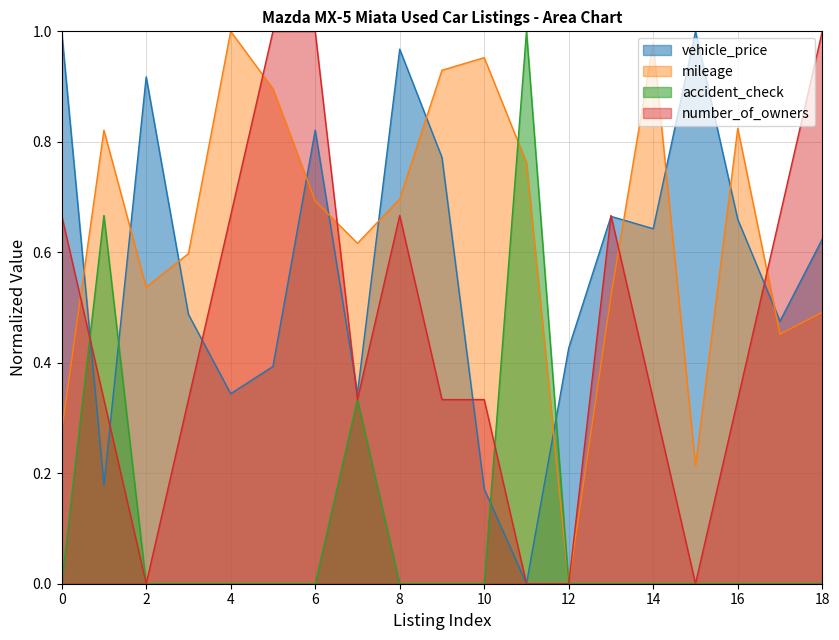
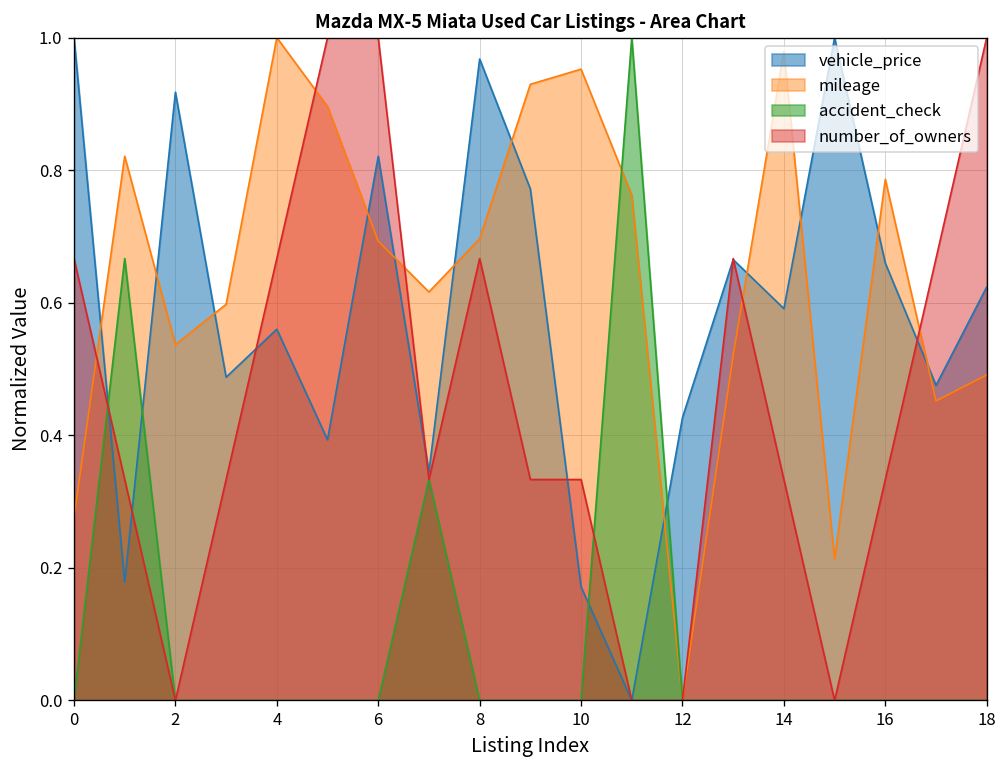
  {
    "vehicle_price": {
      "0": 1.00,
      "2": 0.92,
-     "4": 0.34,
+     "4": 0.56,
      "6": 0.82,
      "8": 0.97,
      "10": 0.17,
      "12": 0.43,
-     "14": 0.64,
+     "14": 0.59,
      "16": 0.66,
      "18": 0.62
    },
    "mileage": {
      "0": 0.28,
      "2": 0.54,
      "4": 1.00,
      "6": 0.69,
      "8": 0.70,
      "10": 0.95,
-     "16": 0.82,
+     "16": 0.79,
      "18": 0.49
    },
    "accident_check": {
      "0": 0.00,
      "4": 0.00,
      "6": 0.00,
      "8": 0.00,
      "10": 0.00,
      "14": 0.00,
      "16": 0.00,
      "18": 0.00
    },
    "number_of_owners": {
      "0": 0.67,
      "4": 0.67,
      "6": 1.00,
      "8": 0.67,
      "10": 0.33,
      "14": 0.33,
      "16": 0.33,
      "18": 1.00
    }
  }
